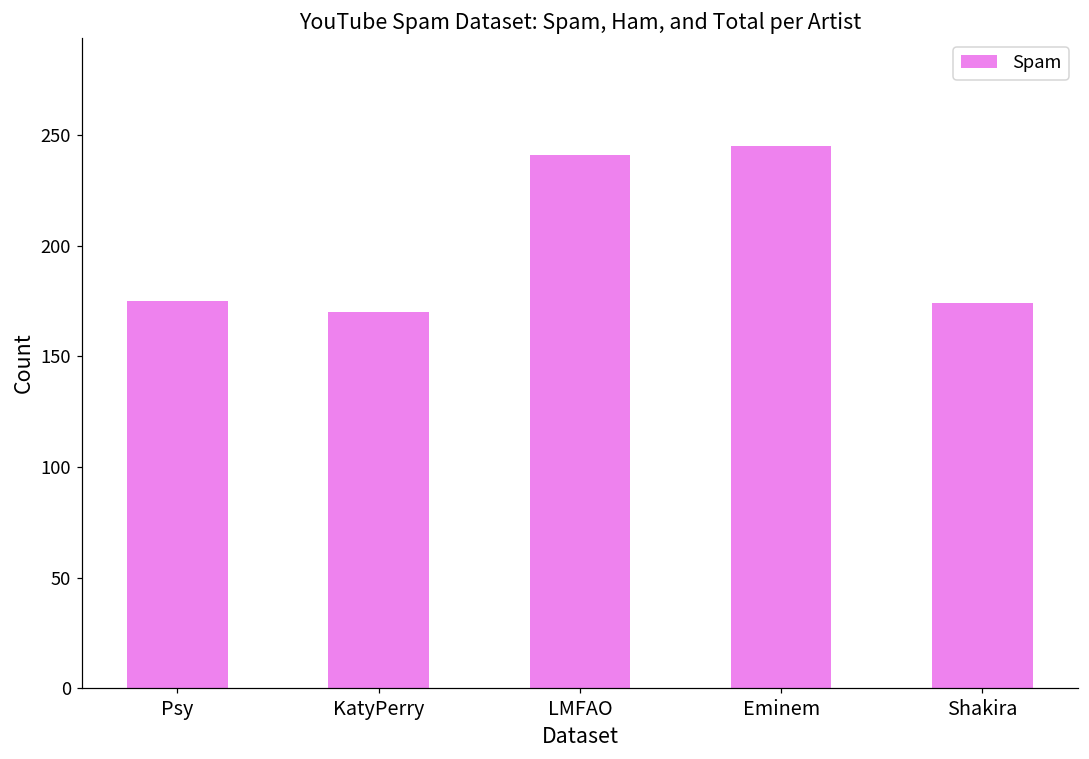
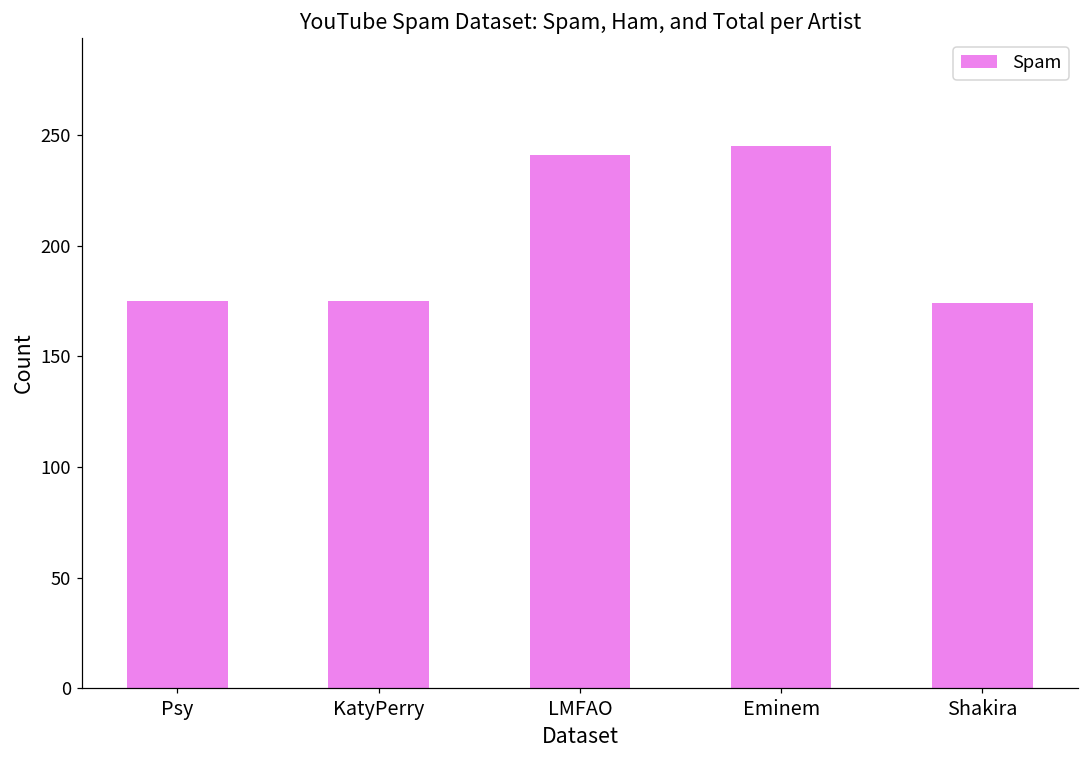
  {
    "Psy": 175,
-   "KatyPerry": 170,
+   "KatyPerry": 175,
    "LMFAO": 241,
    "Eminem": 245,
    "Shakira": 174
  }
